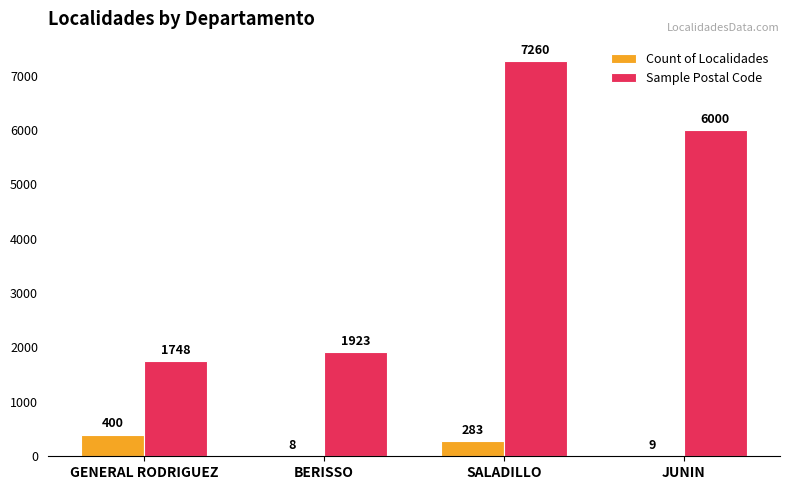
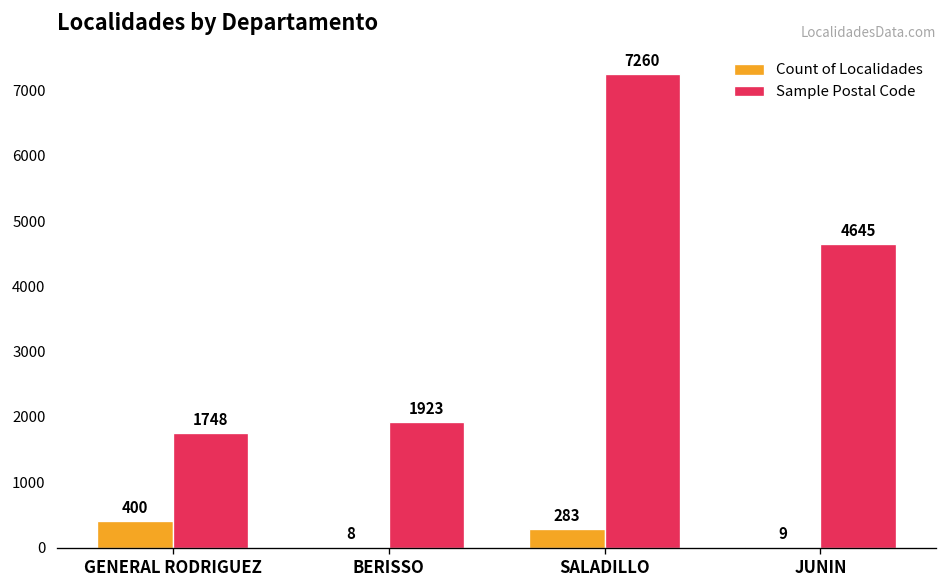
  {
    "Count of Localidades": {
      "GENERAL RODRIGUEZ": 400,
      "BERISSO": 8,
      "SALADILLO": 283,
      "JUNIN": 9
    },
    "Sample Postal Code": {
      "GENERAL RODRIGUEZ": 1748,
      "BERISSO": 1923,
      "SALADILLO": 7260,
-     "JUNIN": 6000
+     "JUNIN": 4645
    }
  }
